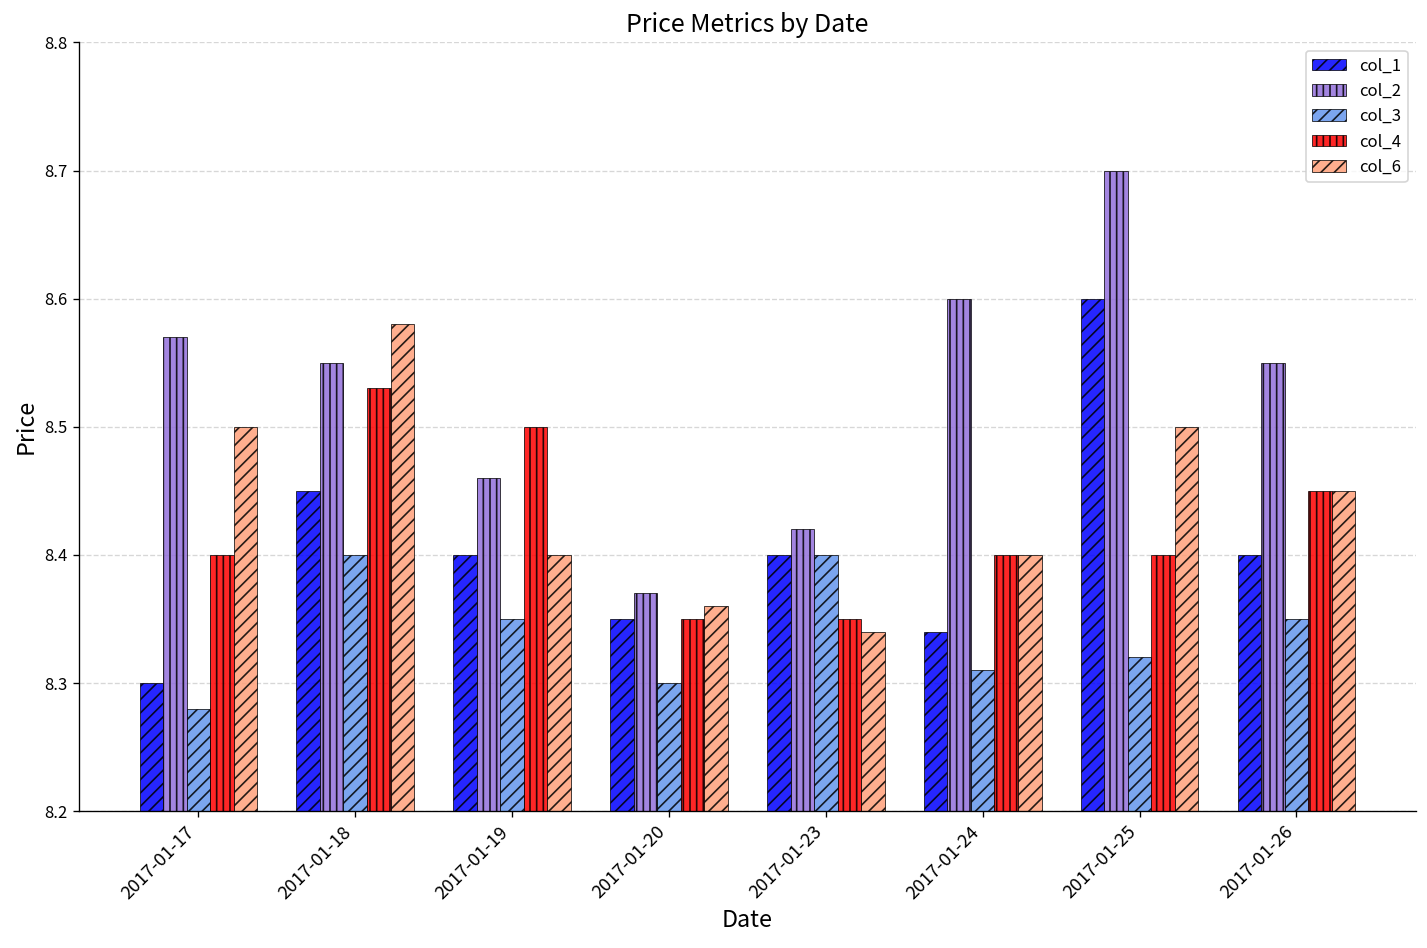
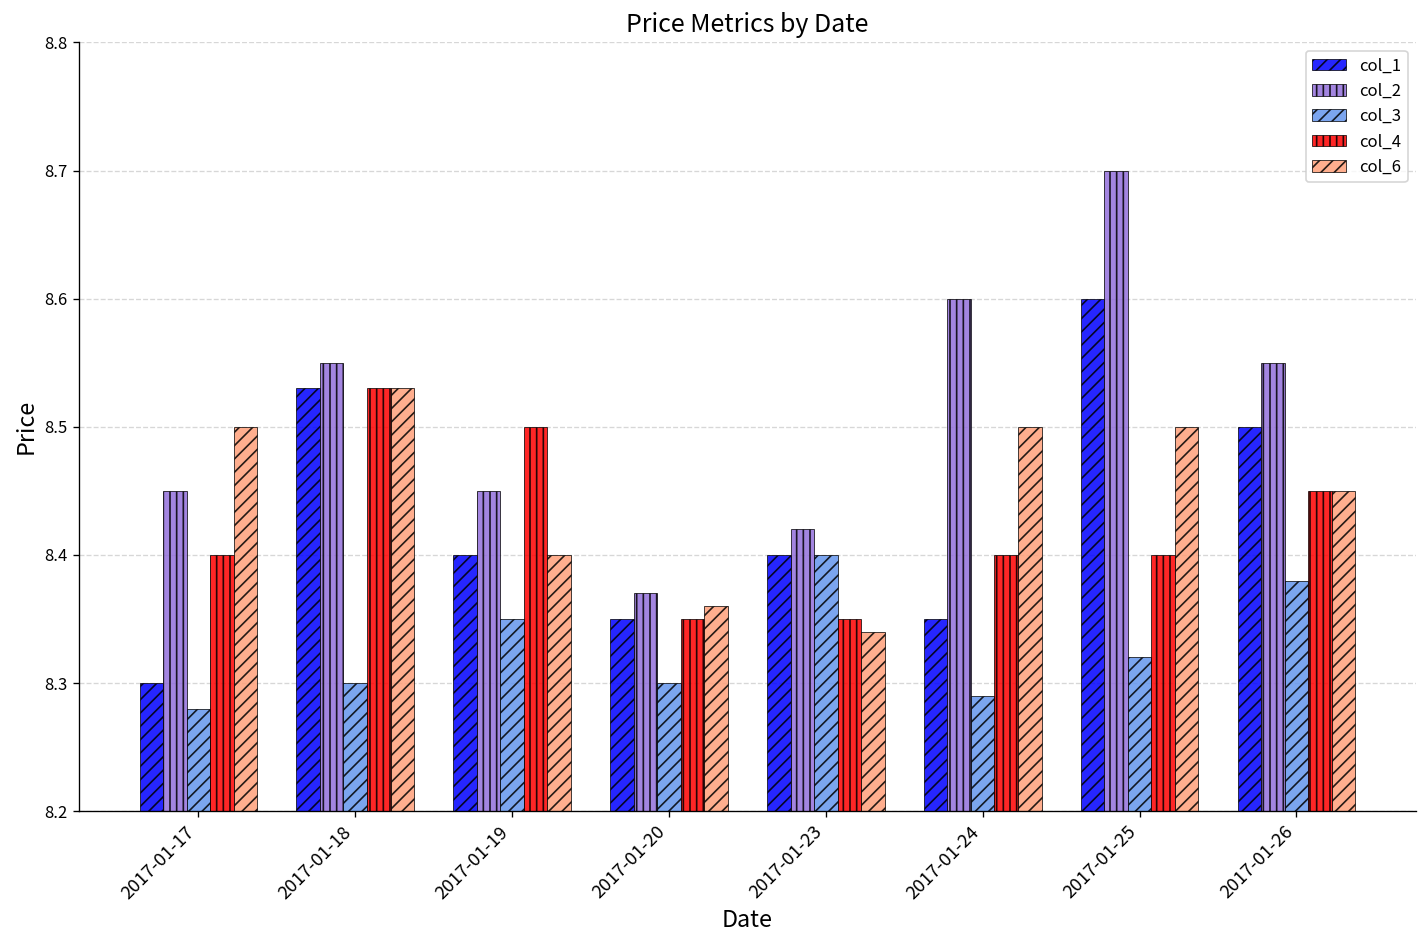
  {
    "col_1": {
      "2017-01-17": 8.30,
-     "2017-01-18": 8.45,
+     "2017-01-18": 8.53,
      "2017-01-19": 8.40,
      "2017-01-20": 8.35,
      "2017-01-23": 8.40,
-     "2017-01-24": 8.34,
+     "2017-01-24": 8.35,
      "2017-01-25": 8.60,
-     "2017-01-26": 8.4
+     "2017-01-26": 8.5
    },
    "col_2": {
-     "2017-01-17": 8.57,
+     "2017-01-17": 8.45,
      "2017-01-18": 8.55,
-     "2017-01-19": 8.46,
+     "2017-01-19": 8.45,
      "2017-01-20": 8.37,
      "2017-01-23": 8.42,
      "2017-01-24": 8.60,
      "2017-01-25": 8.70,
      "2017-01-26": 8.55
    },
    "col_3": {
      "2017-01-17": 8.28,
-     "2017-01-18": 8.4,
+     "2017-01-18": 8.3,
      "2017-01-19": 8.35,
      "2017-01-20": 8.30,
      "2017-01-23": 8.40,
-     "2017-01-24": 8.31,
+     "2017-01-24": 8.29,
      "2017-01-25": 8.32,
-     "2017-01-26": 8.35
+     "2017-01-26": 8.38
    },
    "col_4": {
      "2017-01-17": 8.40,
      "2017-01-18": 8.53,
      "2017-01-19": 8.50,
      "2017-01-20": 8.35,
      "2017-01-23": 8.35,
      "2017-01-24": 8.40,
      "2017-01-25": 8.40,
      "2017-01-26": 8.45
    },
    "col_6": {
      "2017-01-17": 8.50,
-     "2017-01-18": 8.58,
+     "2017-01-18": 8.53,
      "2017-01-19": 8.40,
      "2017-01-20": 8.36,
      "2017-01-23": 8.34,
-     "2017-01-24": 8.4,
+     "2017-01-24": 8.5,
      "2017-01-25": 8.50,
      "2017-01-26": 8.45
    }
  }
